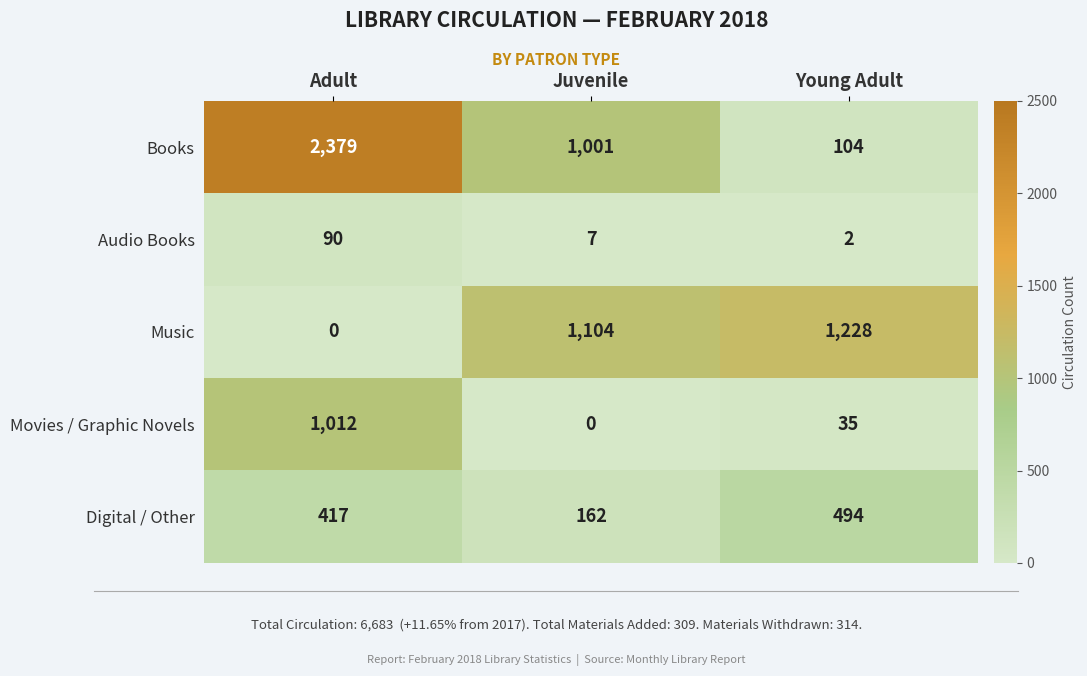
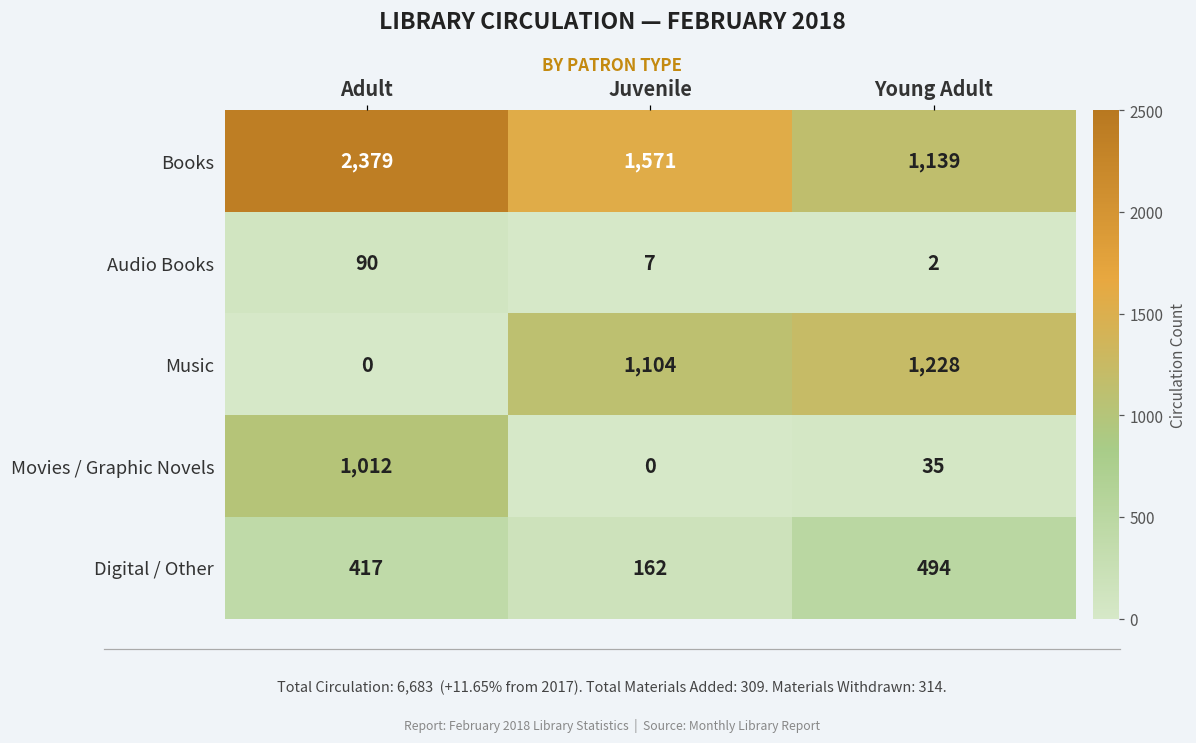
  {
    "Books": {
      "Adult": "2,379",
-     "Juvenile": "1,001",
-     "Young Adult": "104"
+     "Juvenile": "1,571",
+     "Young Adult": "1,139"
    },
    "Audio Books": {
      "Adult": "90",
      "Juvenile": "7",
      "Young Adult": "2"
    },
    "Music": {
      "Adult": "0",
      "Juvenile": "1,104",
      "Young Adult": "1,228"
    },
    "Movies / Graphic Novels": {
      "Adult": "1,012",
      "Juvenile": "0",
      "Young Adult": "35"
    },
    "Digital / Other": {
      "Adult": "417",
      "Juvenile": "162",
      "Young Adult": "494"
    }
  }
